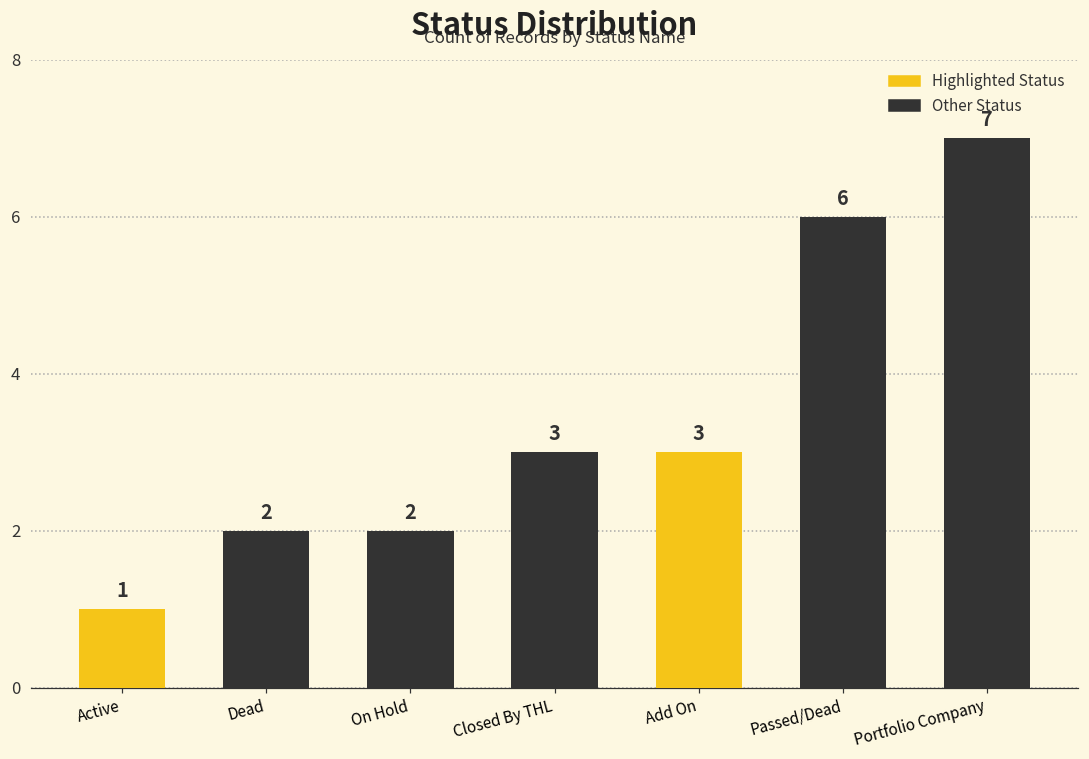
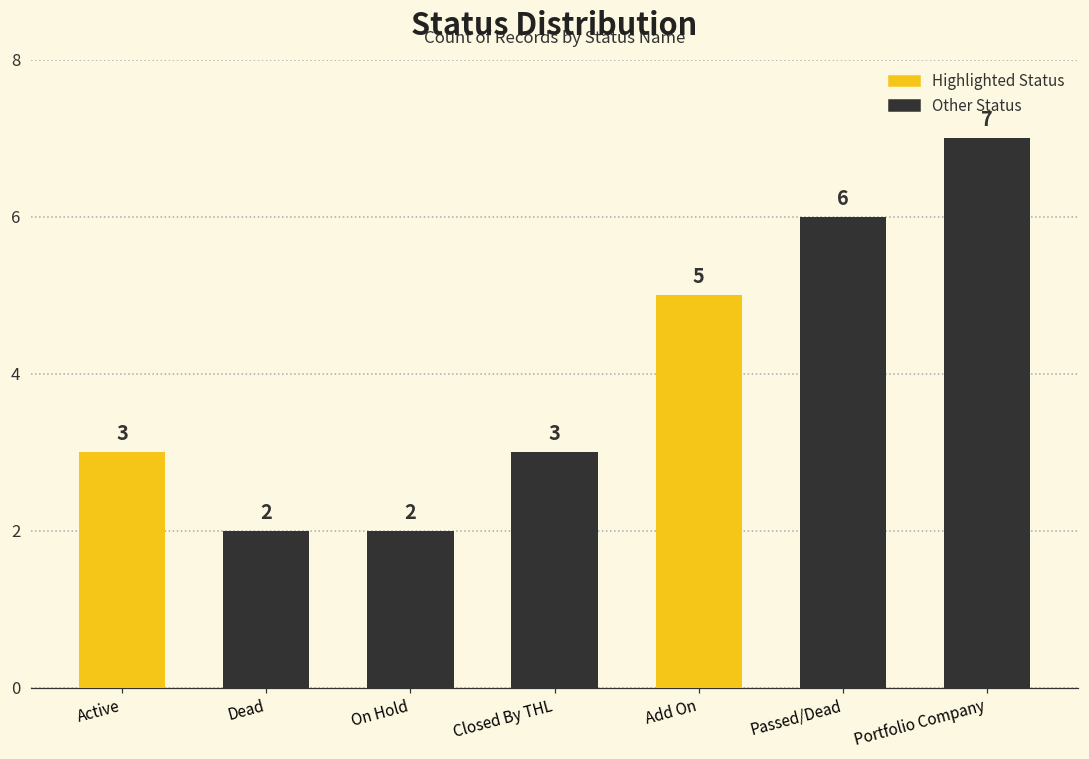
  {
-   "Active": 1,
+   "Active": 3,
    "Dead": 2,
    "On Hold": 2,
    "Closed By THL": 3,
-   "Add On": 3,
+   "Add On": 5,
    "Passed/Dead": 6,
    "Portfolio Company": 7
  }
